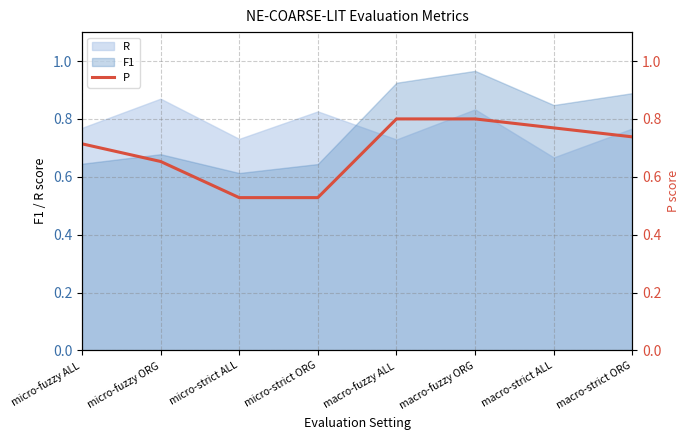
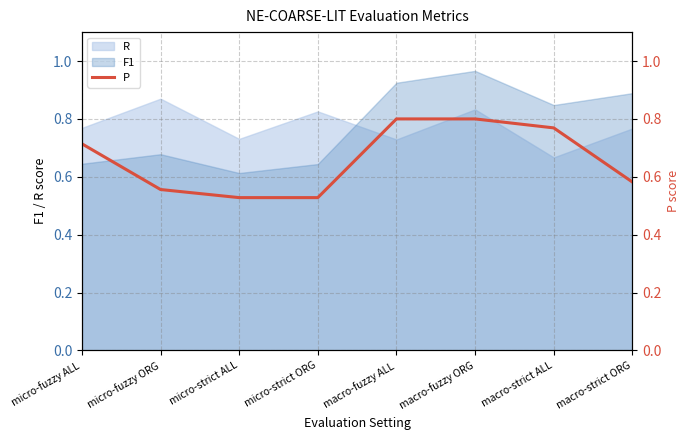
  {
    "P": {
      "micro-fuzzy ALL": 0.71,
-     "micro-fuzzy ORG": 0.65,
+     "micro-fuzzy ORG": 0.56,
      "micro-strict ALL": 0.53,
      "micro-strict ORG": 0.53,
      "macro-fuzzy ALL": 0.80,
      "macro-fuzzy ORG": 0.80,
      "macro-strict ALL": 0.77,
-     "macro-strict ORG": 0.74
+     "macro-strict ORG": 0.58
    }
  }
